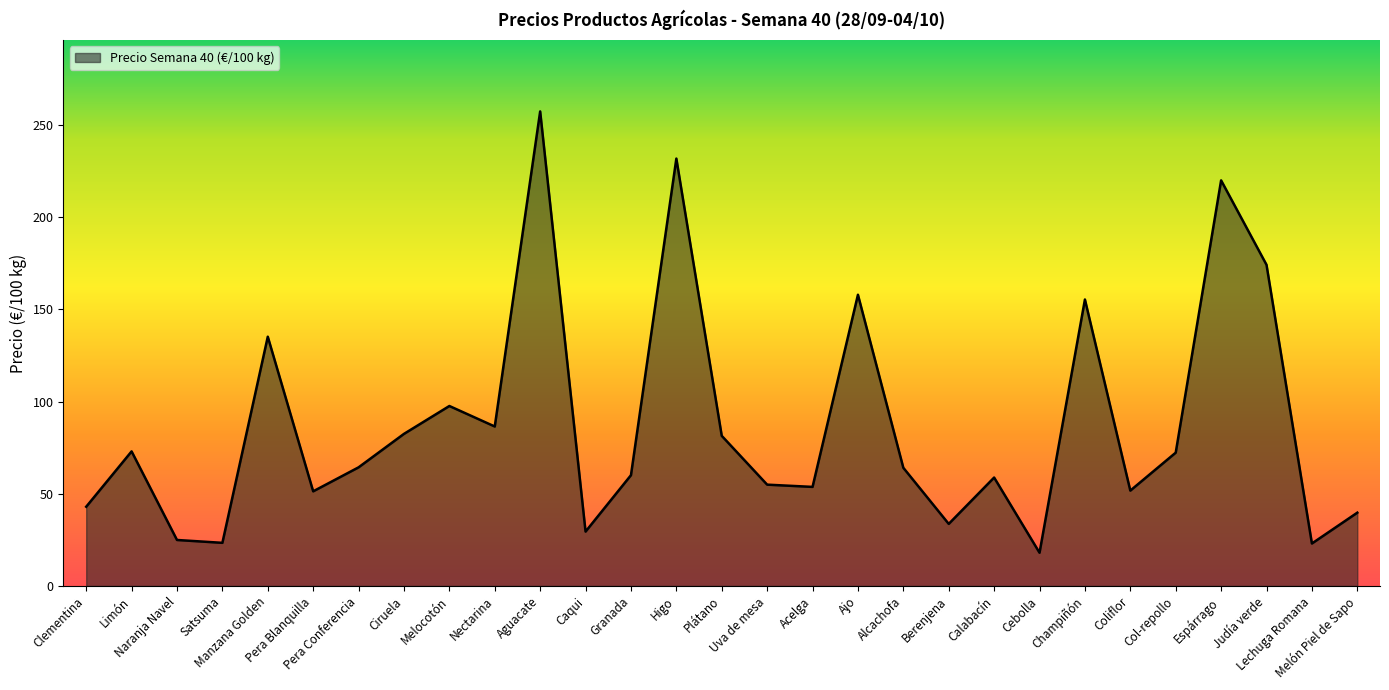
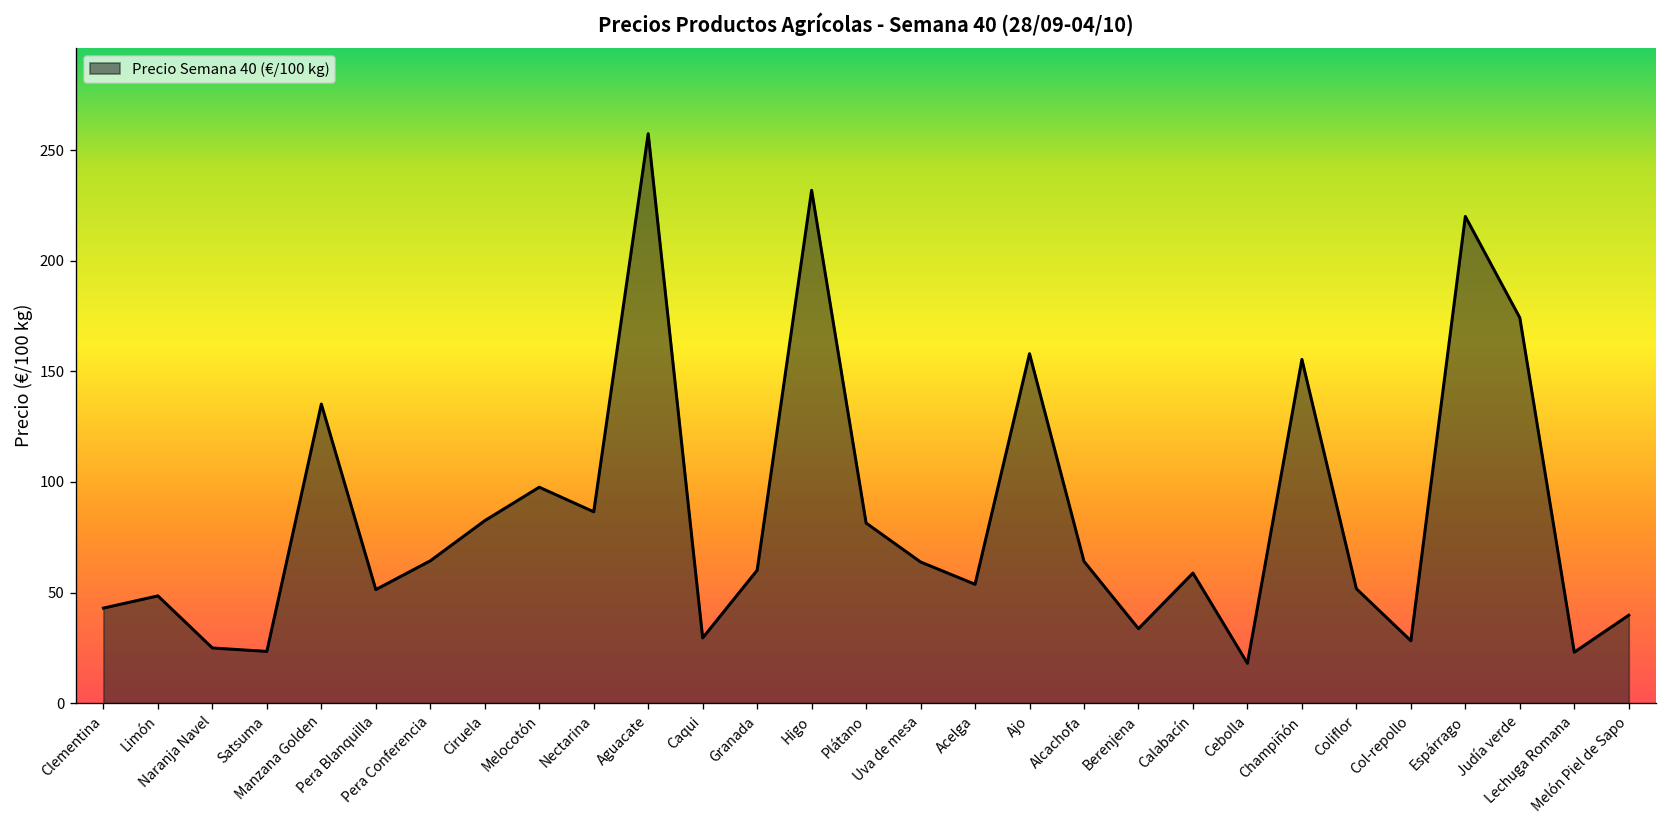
  {
    "Clementina": 43,
-   "Limón": 73,
+   "Limón": 49,
    "Naranja Navel": 25,
    "Satsuma": 23,
    "Manzana Golden": 135,
    "Pera Blanquilla": 51,
    "Pera Conferencia": 64,
    "Ciruela": 83,
    "Melocotón": 98,
    "Nectarina": 87,
    "Aguacate": 257,
    "Caqui": 30,
    "Granada": 60,
    "Higo": 232,
    "Plátano": 81,
-   "Uva de mesa": 55,
+   "Uva de mesa": 64,
    "Acelga": 54,
    "Ajo": 158,
    "Alcachofa": 64,
    "Berenjena": 34,
    "Calabacín": 59,
    "Cebolla": 18,
    "Champiñón": 155,
    "Coliflor": 52,
-   "Col-repollo": 72,
+   "Col-repollo": 28,
    "Espárrago": 220,
    "Judía verde": 174,
    "Lechuga Romana": 23,
    "Melón Piel de Sapo": 40
  }
